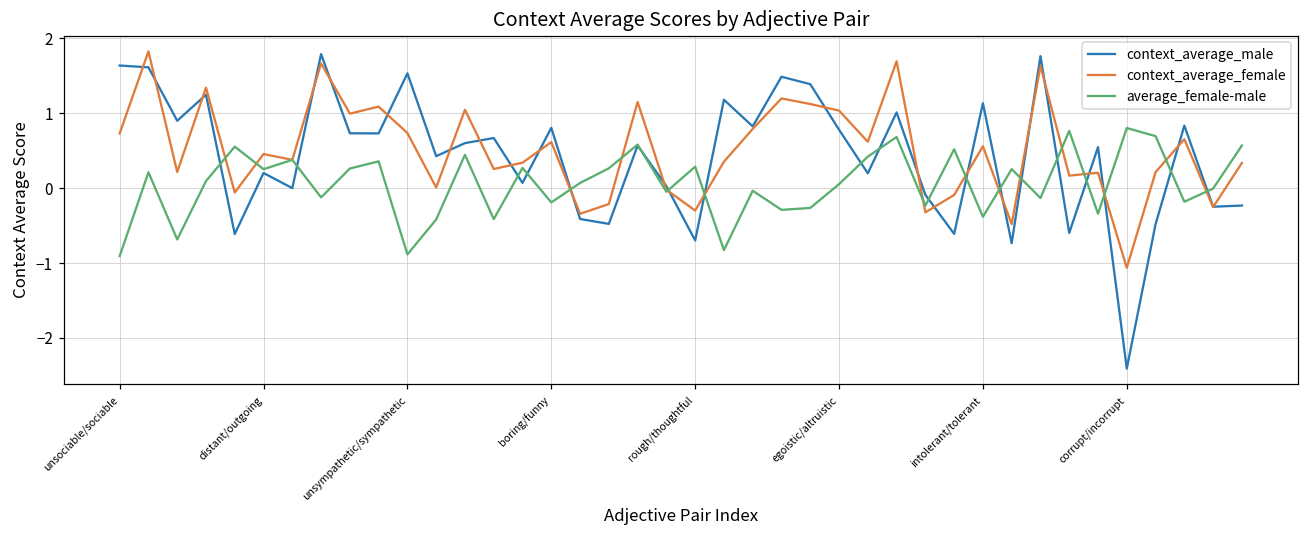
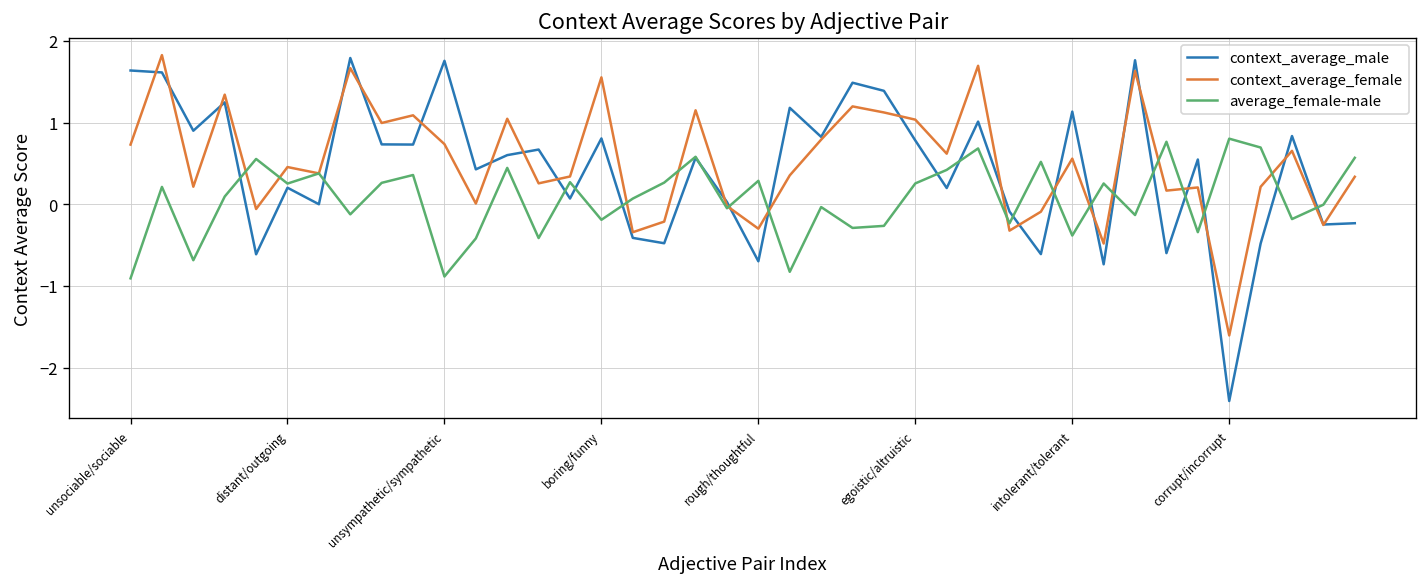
  {
    "context_average_male": {
      "unsociable/sociable": 1.6,
      "distant/outgoing": 0.2,
-     "unsympathetic/sympathetic": 1.5,
+     "unsympathetic/sympathetic": 1.8,
      "boring/funny": 0.8,
      "rough/thoughtful": -0.7,
      "egoistic/altruistic": 0.8,
      "intolerant/tolerant": 1.1,
      "corrupt/incorrupt": -2.4
    },
    "context_average_female": {
      "unsociable/sociable": 0.7,
      "distant/outgoing": 0.5,
      "unsympathetic/sympathetic": 0.7,
-     "boring/funny": 0.6,
+     "boring/funny": 1.6,
      "rough/thoughtful": -0.3,
      "egoistic/altruistic": 1.0,
      "intolerant/tolerant": 0.6,
-     "corrupt/incorrupt": -1.1
+     "corrupt/incorrupt": -1.6
    },
    "average_female-male": {
      "unsociable/sociable": -0.9,
      "distant/outgoing": 0.3,
      "unsympathetic/sympathetic": -0.9,
      "boring/funny": -0.2,
      "rough/thoughtful": 0.3,
-     "egoistic/altruistic": 0.1,
+     "egoistic/altruistic": 0.3,
      "intolerant/tolerant": -0.4,
      "corrupt/incorrupt": 0.8
    }
  }
